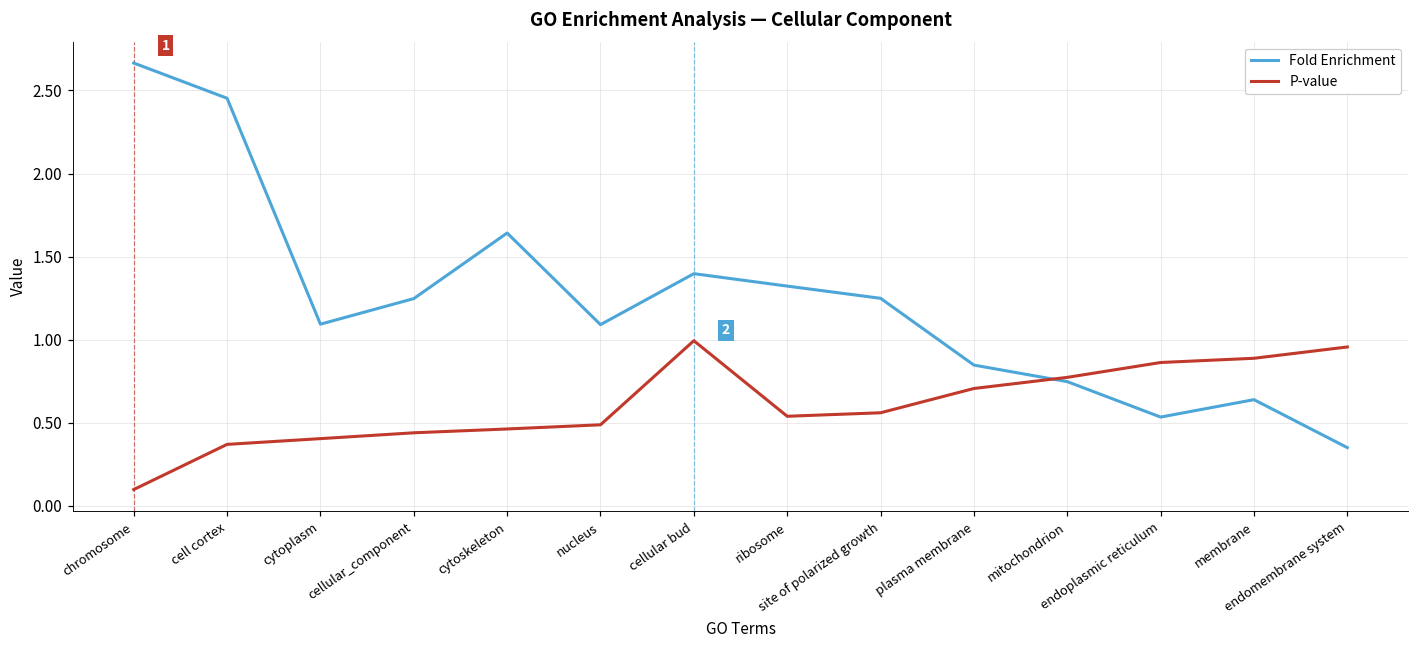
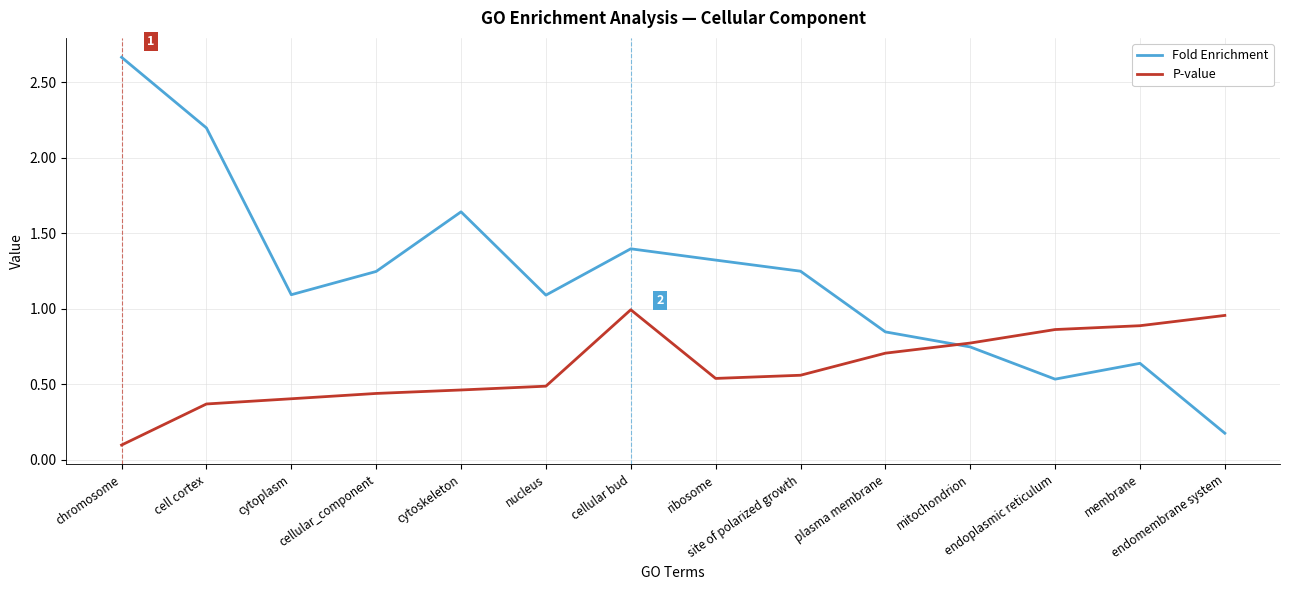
  {
    "Fold Enrichment": {
      "chromosome": 2.67,
-     "cell cortex": 2.45,
+     "cell cortex": 2.20,
      "cytoplasm": 1.09,
      "cellular_component": 1.25,
      "cytoskeleton": 1.64,
      "nucleus": 1.09,
      "cellular bud": 1.40,
      "ribosome": 1.32,
      "site of polarized growth": 1.25,
      "plasma membrane": 0.85,
      "mitochondrion": 0.75,
      "endoplasmic reticulum": 0.53,
      "membrane": 0.64,
-     "endomembrane system": 0.35
+     "endomembrane system": 0.18
    },
    "P-value": {
      "chromosome": 0.10,
      "cell cortex": 0.37,
      "cytoplasm": 0.40,
      "cellular_component": 0.44,
      "cytoskeleton": 0.46,
      "nucleus": 0.49,
      "cellular bud": 0.99,
      "ribosome": 0.54,
      "site of polarized growth": 0.56,
      "plasma membrane": 0.71,
      "mitochondrion": 0.77,
      "endoplasmic reticulum": 0.86,
      "membrane": 0.89,
      "endomembrane system": 0.96
    }
  }
